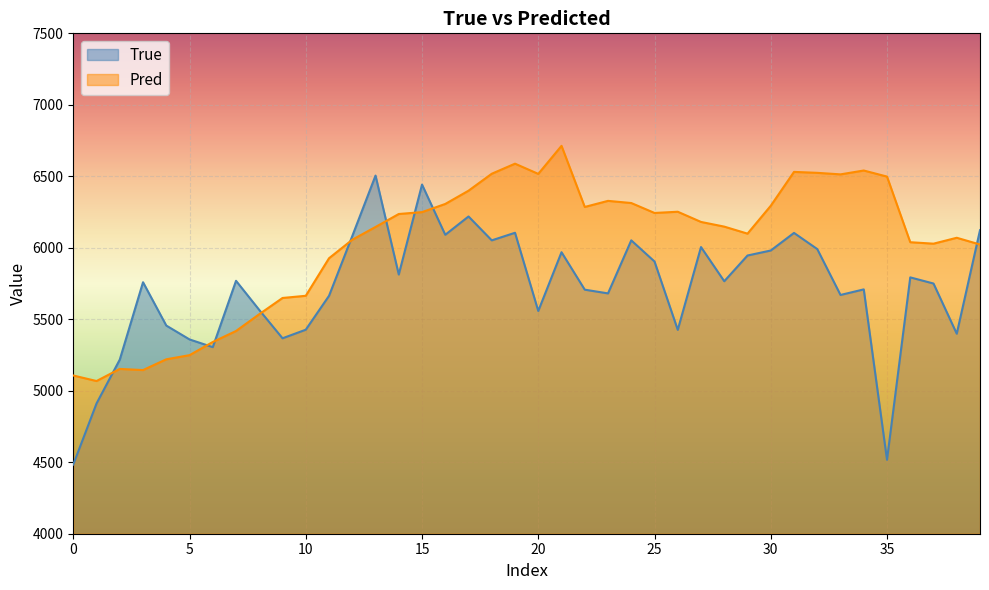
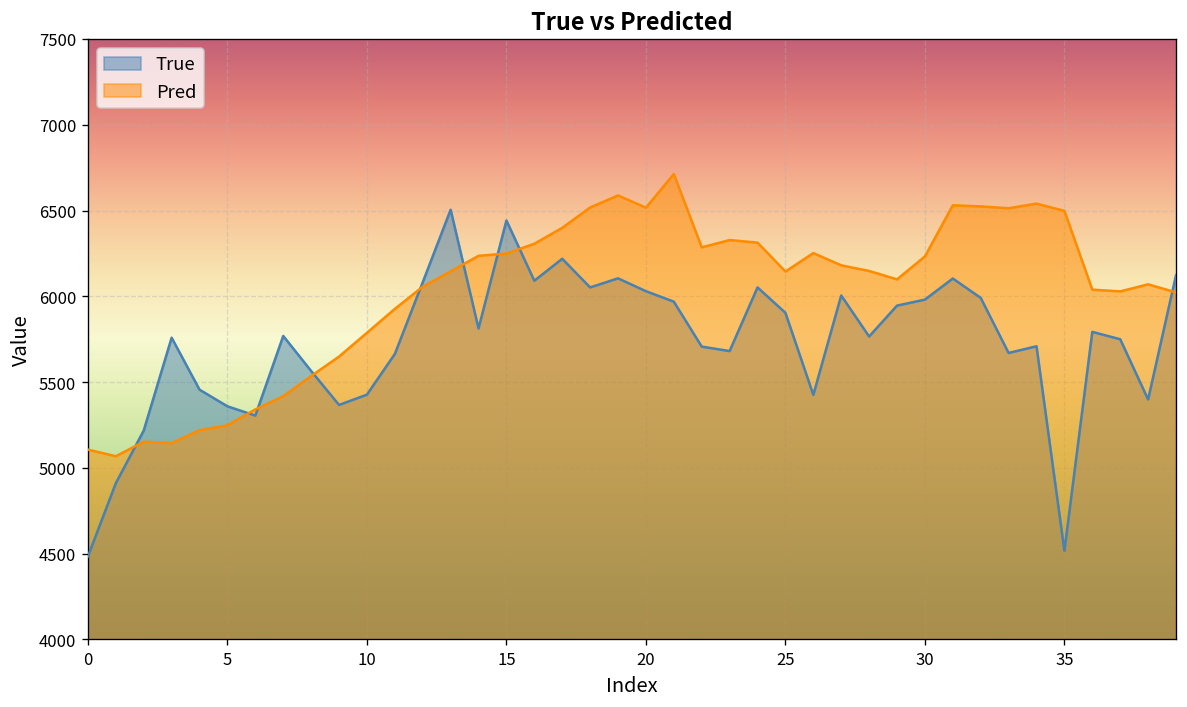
  {
    "True": {
      "0": 4480,
      "5": 5360,
      "10": 5430,
      "15": 6440,
-     "20": 5560,
+     "20": 6030,
      "25": 5900,
      "30": 5980,
      "35": 4520
    },
    "Pred": {
      "0": 5110,
      "5": 5250,
-     "10": 5660,
+     "10": 5790,
      "15": 6250,
      "20": 6520,
-     "25": 6240,
-     "30": 6290,
+     "25": 6140,
+     "30": 6230,
      "35": 6500
    }
  }
